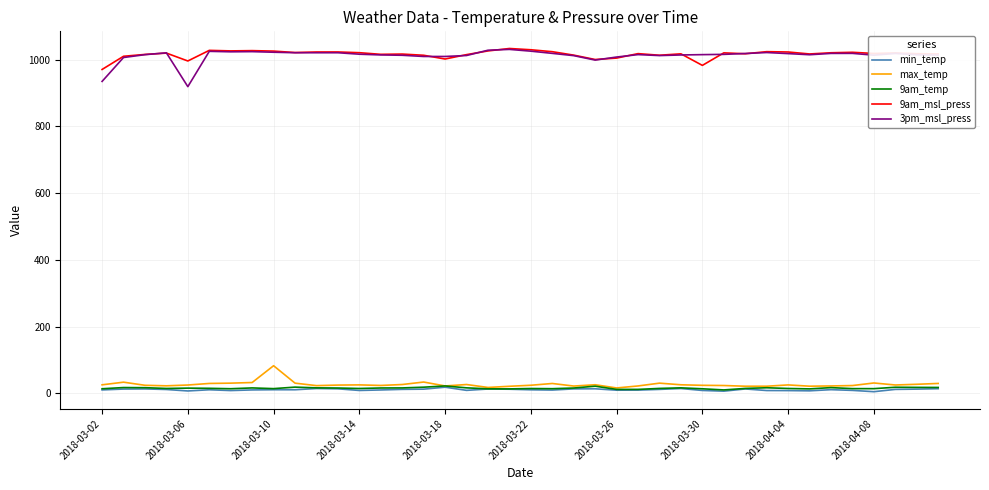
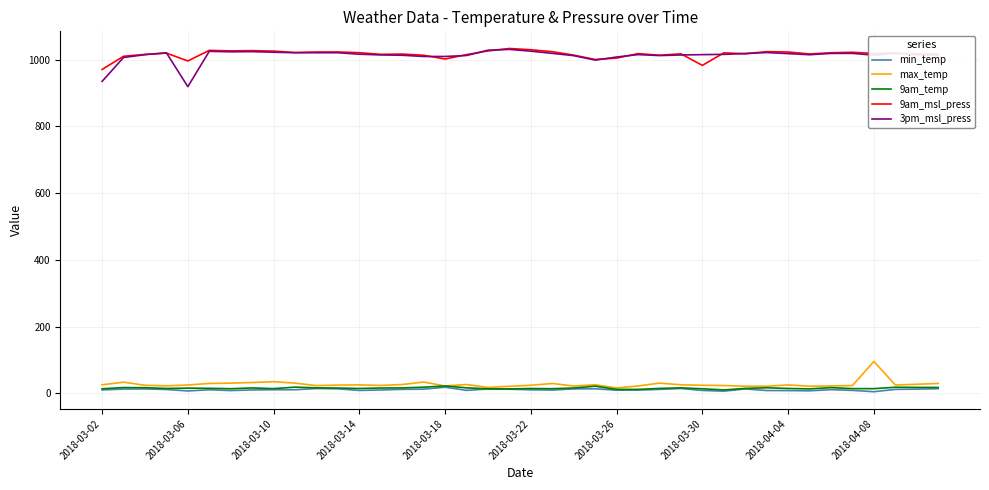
  {
    "min_temp": {
      "2018-03-06": 10,
      "2018-04-08": 0
    },
    "max_temp": {
      "2018-03-02": 30,
      "2018-03-06": 20,
-     "2018-03-10": 80,
+     "2018-03-10": 30,
      "2018-03-14": 30,
      "2018-03-22": 20,
      "2018-03-30": 20,
      "2018-04-04": 30,
-     "2018-04-08": 30
+     "2018-04-08": 100
    },
    "9am_temp": {
      "2018-03-06": 20,
      "2018-04-08": 10
    },
    "9am_msl_press": {
      "2018-03-02": 970,
      "2018-03-06": 1000,
      "2018-03-30": 980
    },
    "3pm_msl_press": {
      "2018-03-02": 930,
      "2018-03-06": 920,
      "2018-03-30": 1010
    }
  }
